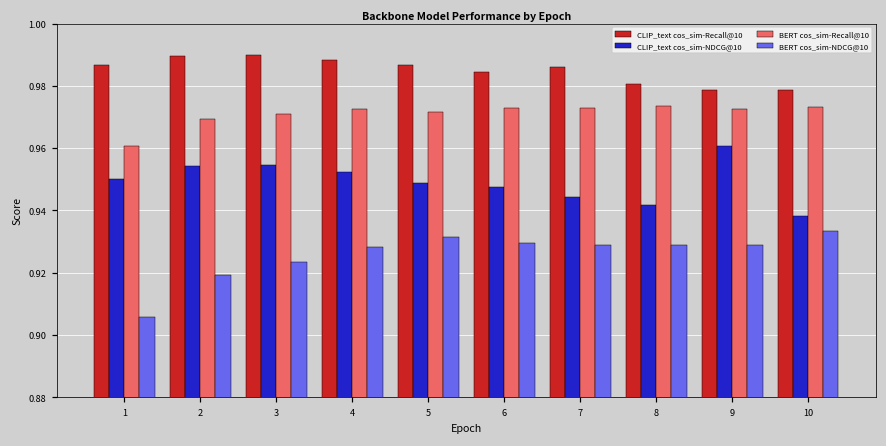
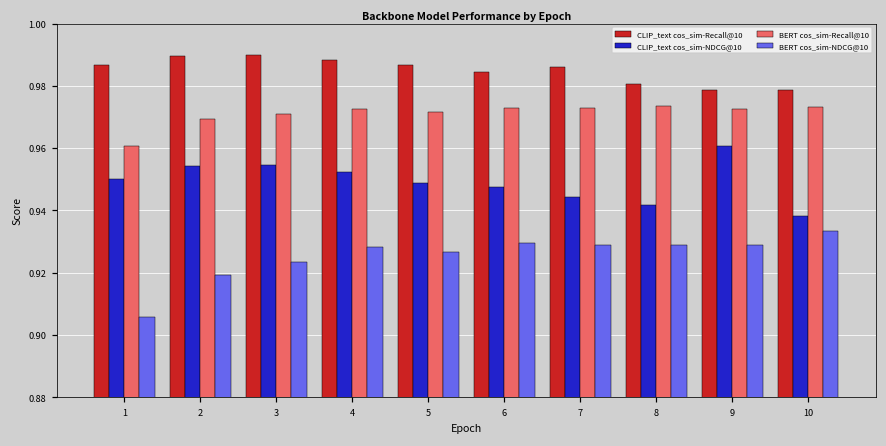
  {
    "CLIP_text cos_sim-Recall@10": {
      "1": 0.987,
      "2": 0.989,
      "3": 0.990,
      "4": 0.988,
      "5": 0.987,
      "6": 0.984,
      "7": 0.986,
      "8": 0.981,
      "9": 0.979,
      "10": 0.979
    },
    "CLIP_text cos_sim-NDCG@10": {
      "1": 0.950,
      "2": 0.954,
      "3": 0.955,
      "4": 0.952,
      "5": 0.949,
      "6": 0.948,
      "7": 0.944,
      "8": 0.942,
      "9": 0.961,
      "10": 0.938
    },
    "BERT cos_sim-Recall@10": {
      "1": 0.961,
      "2": 0.969,
      "3": 0.971,
      "4": 0.973,
      "5": 0.972,
      "6": 0.973,
      "7": 0.973,
      "8": 0.973,
      "9": 0.973,
      "10": 0.973
    },
    "BERT cos_sim-NDCG@10": {
      "1": 0.906,
      "2": 0.919,
      "3": 0.923,
      "4": 0.928,
-     "5": 0.931,
+     "5": 0.927,
      "6": 0.929,
      "7": 0.929,
      "8": 0.929,
      "9": 0.929,
      "10": 0.933
    }
  }
